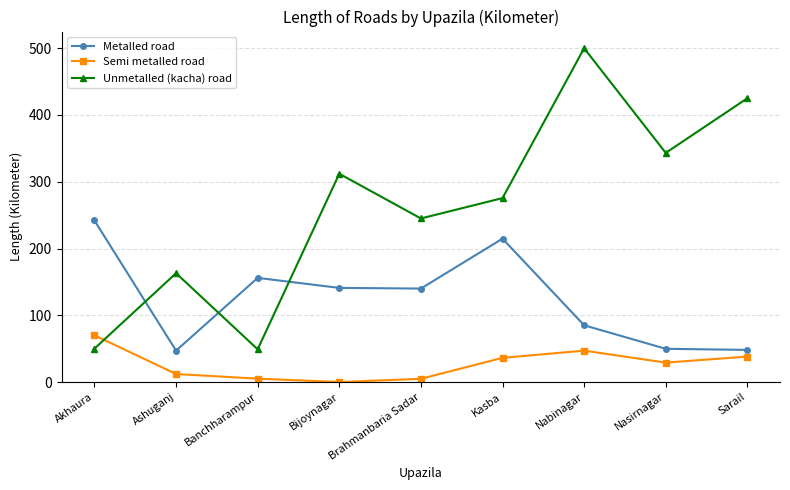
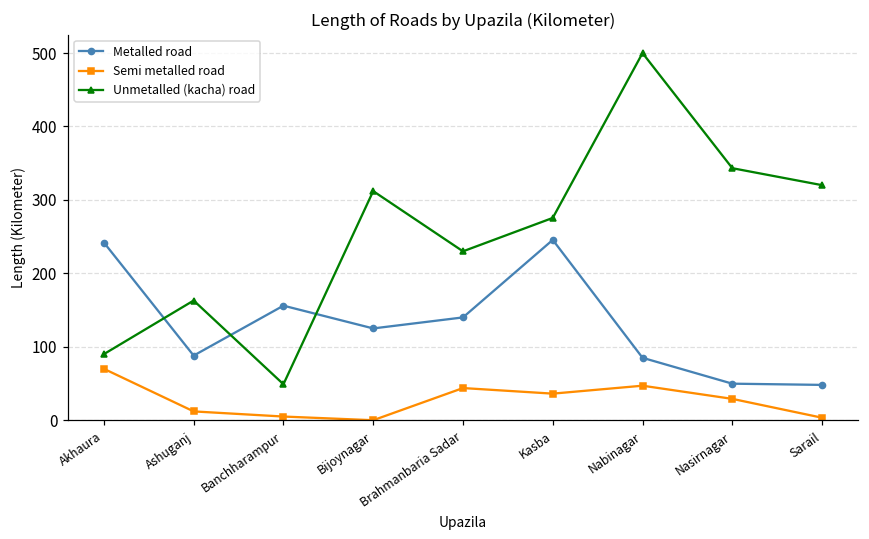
  {
    "Metalled road": {
      "Akhaura": 240,
-     "Ashuganj": 50,
+     "Ashuganj": 90,
      "Banchharampur": 160,
-     "Bijoynagar": 140,
+     "Bijoynagar": 130,
      "Brahmanbaria Sadar": 140,
-     "Kasba": 210,
+     "Kasba": 250,
      "Nabinagar": 90,
      "Nasirnagar": 50,
      "Sarail": 50
    },
    "Semi metalled road": {
      "Akhaura": 70,
      "Ashuganj": 10,
      "Banchharampur": 10,
      "Bijoynagar": 0,
-     "Brahmanbaria Sadar": 0,
+     "Brahmanbaria Sadar": 40,
      "Kasba": 40,
      "Nabinagar": 50,
      "Nasirnagar": 30,
-     "Sarail": 40
+     "Sarail": 0
    },
    "Unmetalled (kacha) road": {
-     "Akhaura": 50,
+     "Akhaura": 90,
      "Ashuganj": 160,
      "Banchharampur": 50,
      "Bijoynagar": 310,
-     "Brahmanbaria Sadar": 250,
+     "Brahmanbaria Sadar": 230,
      "Kasba": 280,
      "Nabinagar": 500,
      "Nasirnagar": 340,
-     "Sarail": 430
+     "Sarail": 320
    }
  }
